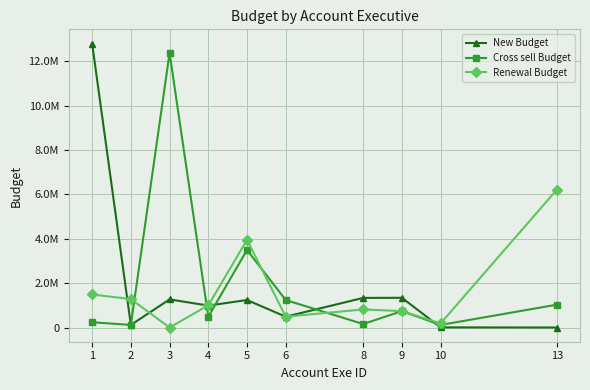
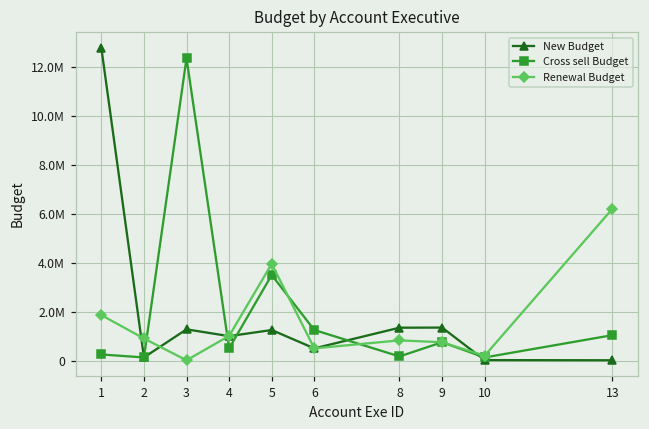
  {
    "Renewal Budget": {
-     "1": 1500000,
-     "2": 1300000,
+     "1": 1900000,
+     "2": 900000,
      "3": 0,
      "5": 4000000,
      "8": 800000,
      "13": 6200000
    }
  }
